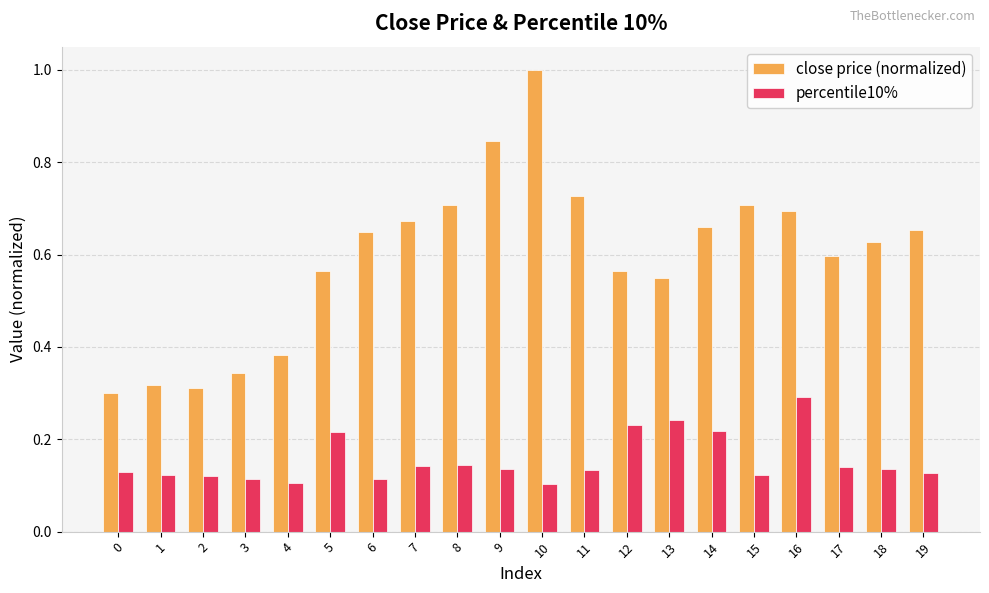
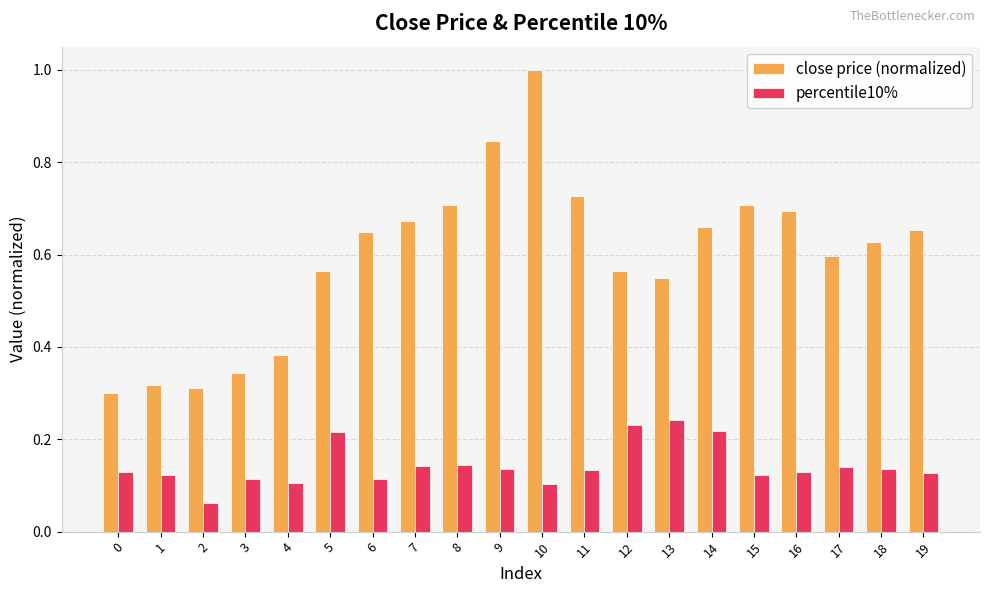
  {
    "close price (normalized)": {
      "0": 0.30,
      "1": 0.32,
      "2": 0.31,
      "3": 0.34,
      "4": 0.38,
      "5": 0.57,
      "6": 0.65,
      "7": 0.67,
      "8": 0.71,
      "9": 0.85,
      "10": 1.00,
      "11": 0.73,
      "12": 0.56,
      "13": 0.55,
      "14": 0.66,
      "15": 0.71,
      "16": 0.69,
      "17": 0.60,
      "18": 0.63,
      "19": 0.65
    },
    "percentile10%": {
      "0": 0.13,
      "1": 0.12,
-     "2": 0.12,
+     "2": 0.06,
      "3": 0.11,
      "4": 0.11,
      "5": 0.22,
      "6": 0.11,
      "7": 0.14,
      "8": 0.14,
      "9": 0.14,
      "10": 0.10,
      "11": 0.13,
      "12": 0.23,
      "13": 0.24,
      "14": 0.22,
      "15": 0.12,
-     "16": 0.29,
+     "16": 0.13,
      "17": 0.14,
      "18": 0.14,
      "19": 0.13
    }
  }
